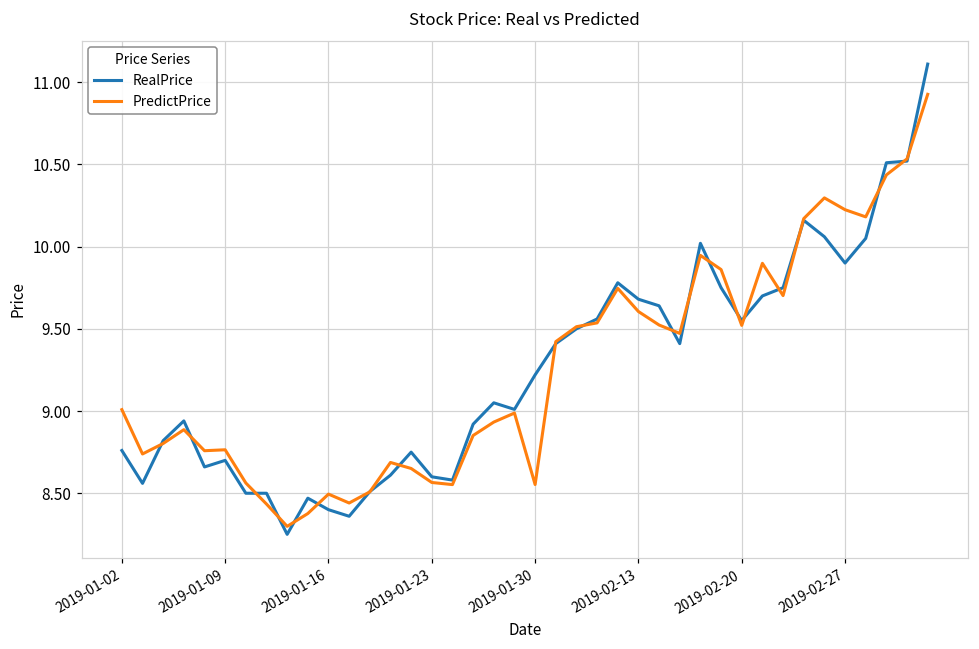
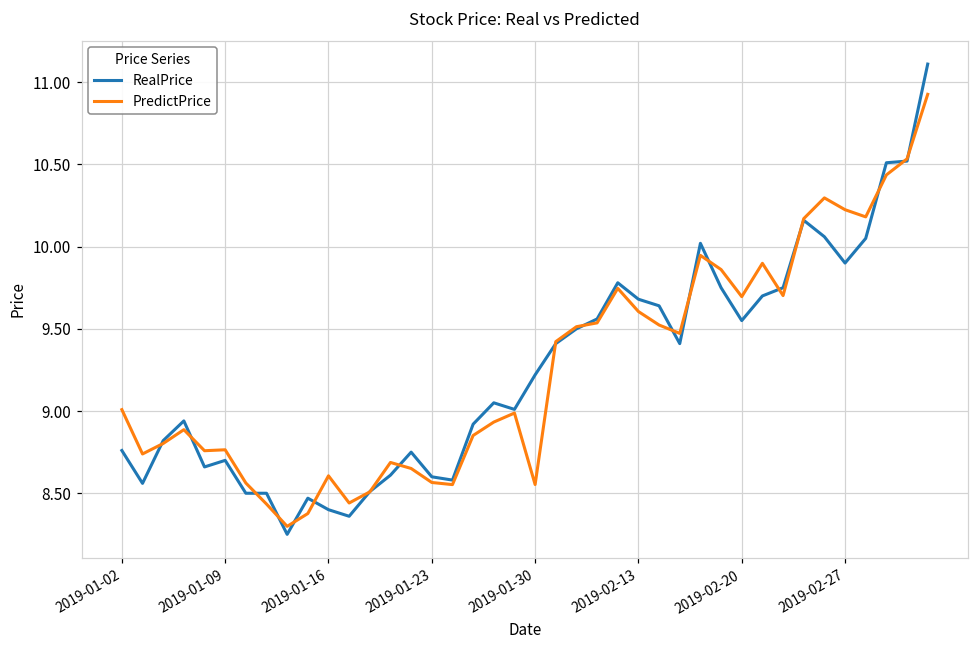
  {
    "RealPrice": {
      "2019-01-02": 8.76,
      "2019-01-09": 8.70,
      "2019-01-16": 8.40,
      "2019-01-23": 8.60,
      "2019-01-30": 9.22,
      "2019-02-13": 9.68,
      "2019-02-20": 9.55,
      "2019-02-27": 9.90
    },
    "PredictPrice": {
      "2019-01-02": 9.01,
      "2019-01-09": 8.76,
-     "2019-01-16": 8.49,
+     "2019-01-16": 8.61,
      "2019-01-23": 8.57,
      "2019-01-30": 8.55,
      "2019-02-13": 9.61,
-     "2019-02-20": 9.52,
+     "2019-02-20": 9.70,
      "2019-02-27": 10.22
    }
  }
